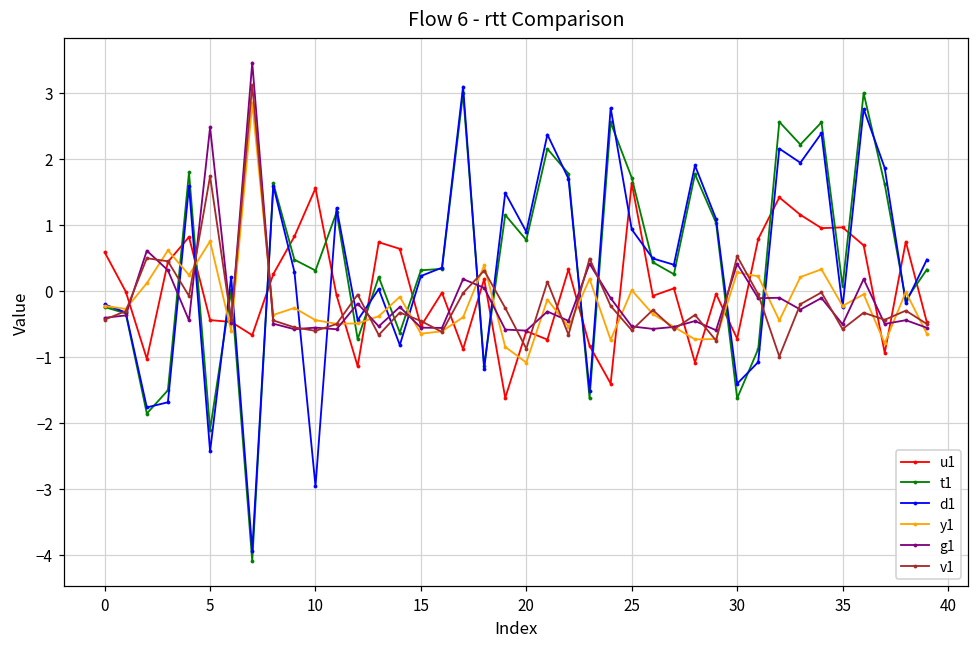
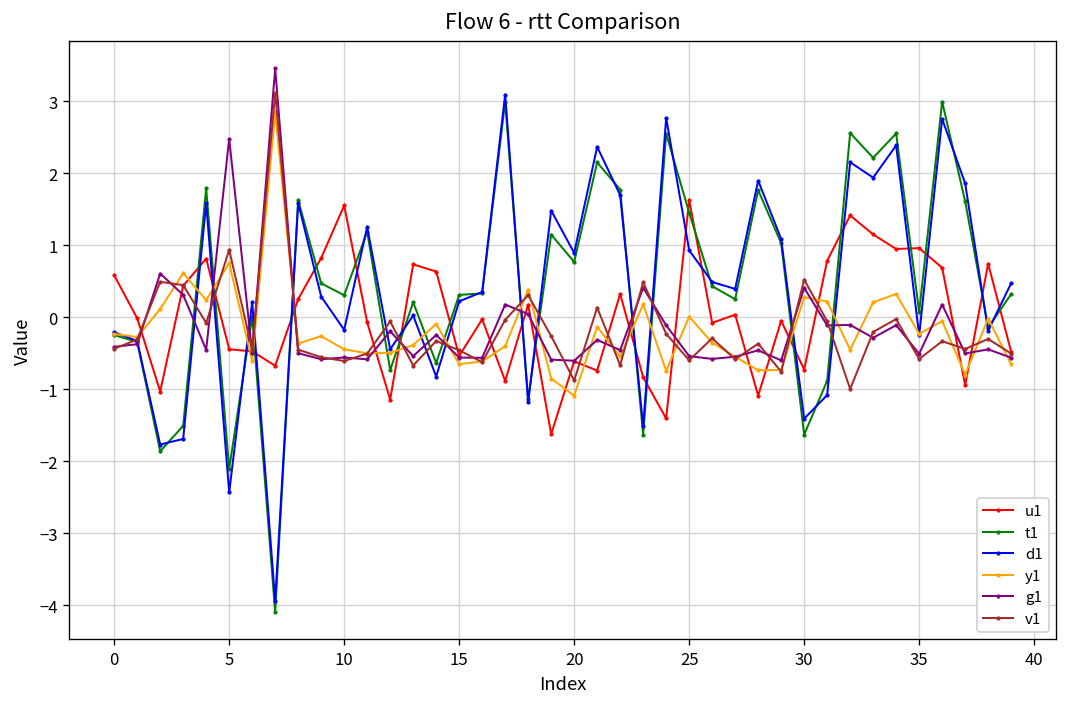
  {
    "u1": {
      "0": 0.6,
      "5": -0.4,
      "10": 1.6,
      "25": 1.6,
      "30": -0.7,
      "35": 1.0
    },
    "t1": {
      "5": -2.1,
      "10": 0.3,
      "15": 0.3,
      "20": 0.8,
-     "25": 1.7,
+     "25": 1.5,
      "30": -1.6,
      "35": 0.1
    },
    "d1": {
      "5": -2.4,
-     "10": -3.0,
+     "10": -0.2,
      "15": 0.2,
      "20": 0.9,
      "25": 0.9,
      "30": -1.4
    },
    "y1": {
      "5": 0.8,
      "10": -0.4,
      "15": -0.6,
      "20": -1.1,
      "25": 0.0,
      "30": 0.3
    },
    "g1": {
      "5": 2.5,
      "10": -0.6,
      "25": -0.5,
      "30": 0.4,
      "35": -0.5
    },
    "v1": {
-     "5": 1.7,
+     "5": 0.9,
      "10": -0.6,
      "15": -0.5,
      "20": -0.9,
      "25": -0.6,
      "30": 0.5,
      "35": -0.6
    }
  }
